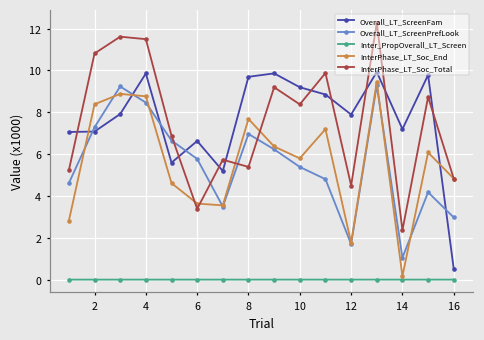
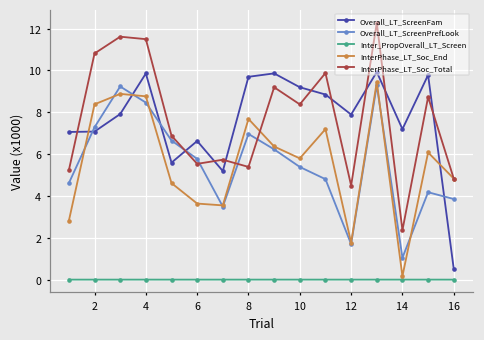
  {
    "Overall_LT_ScreenFam": {
      "2": 7.1,
      "4": 9.9,
      "6": 6.6,
      "8": 9.7,
      "10": 9.2,
      "12": 7.9,
      "14": 7.2,
      "16": 0.5
    },
    "Overall_LT_ScreenPrefLook": {
      "2": 7.3,
      "4": 8.5,
      "6": 5.8,
      "8": 7.0,
      "10": 5.4,
      "14": 1.0,
-     "16": 3.0
+     "16": 3.9
    },
    "Inter_PropOverall_LT_Screen": {
      "2": 0.0,
      "4": 0.0,
      "6": 0.0,
      "8": 0.0,
      "10": 0.0,
      "12": 0.0,
      "14": 0.0,
      "16": 0.0
    },
    "InterPhase_LT_Soc_End": {
      "2": 8.4,
      "4": 8.8,
      "6": 3.6,
      "8": 7.7,
      "10": 5.8,
      "14": 0.2
    },
    "InterPhase_LT_Soc_Total": {
      "2": 10.8,
      "4": 11.5,
-     "6": 3.4,
+     "6": 5.5,
      "8": 5.4,
      "10": 8.4,
      "12": 4.5,
      "14": 2.4
    }
  }
